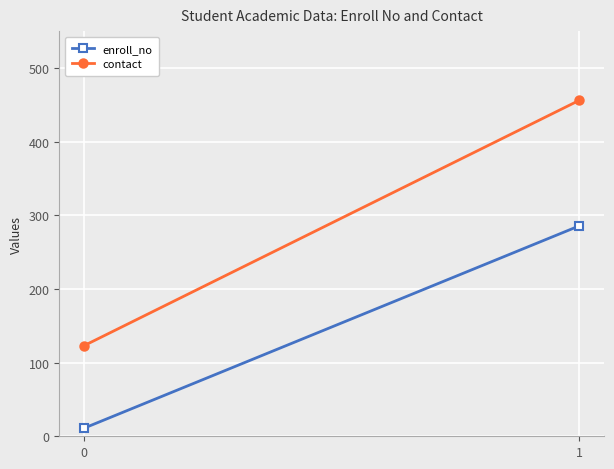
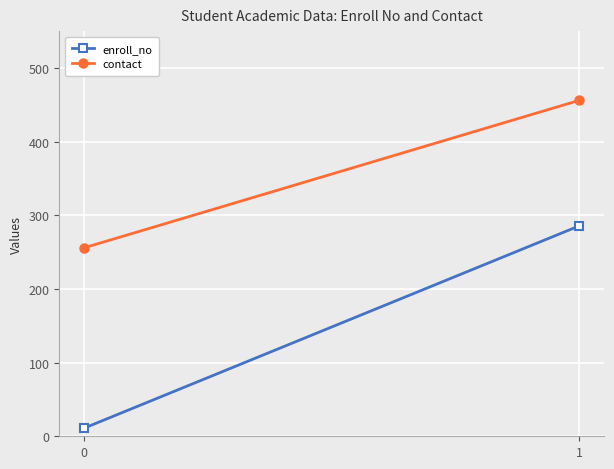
  {
    "enroll_no": {
      "0": 10,
      "1": 290
    },
    "contact": {
-     "0": 120,
+     "0": 260,
      "1": 460
    }
  }
